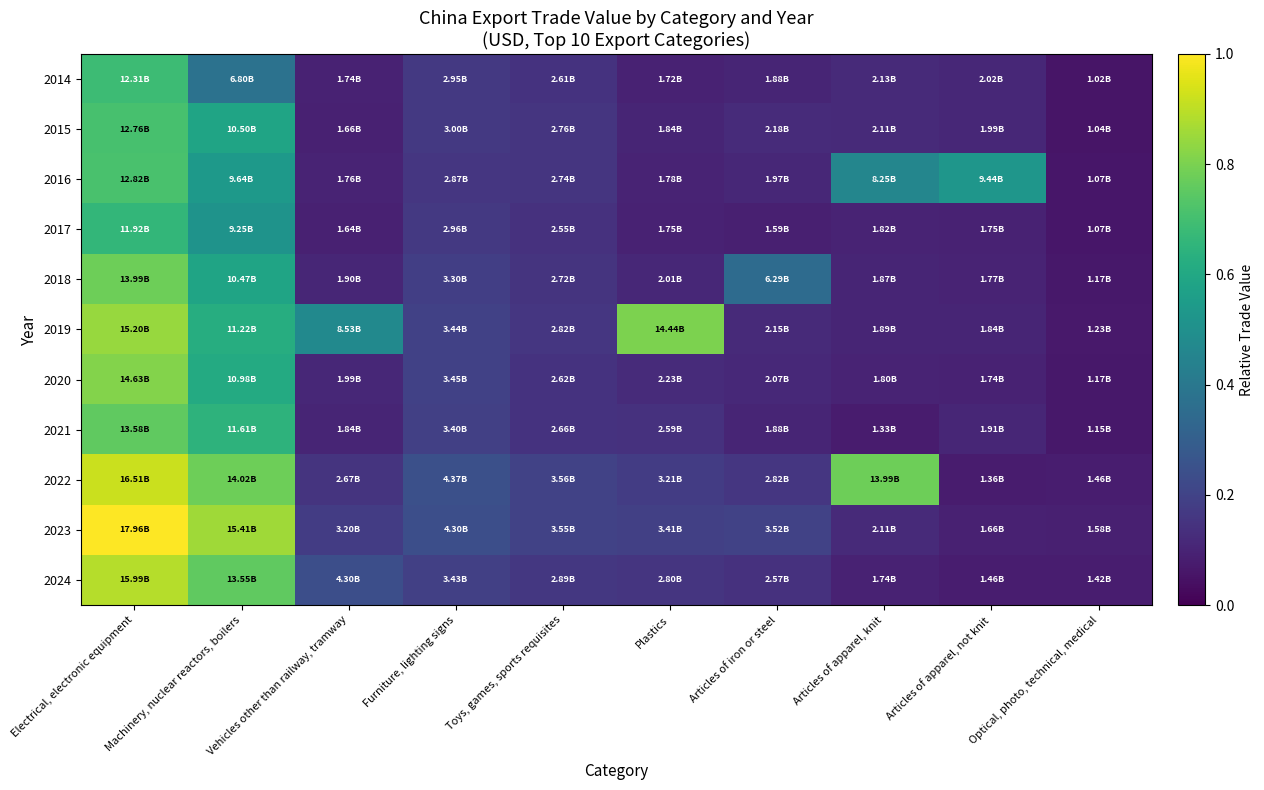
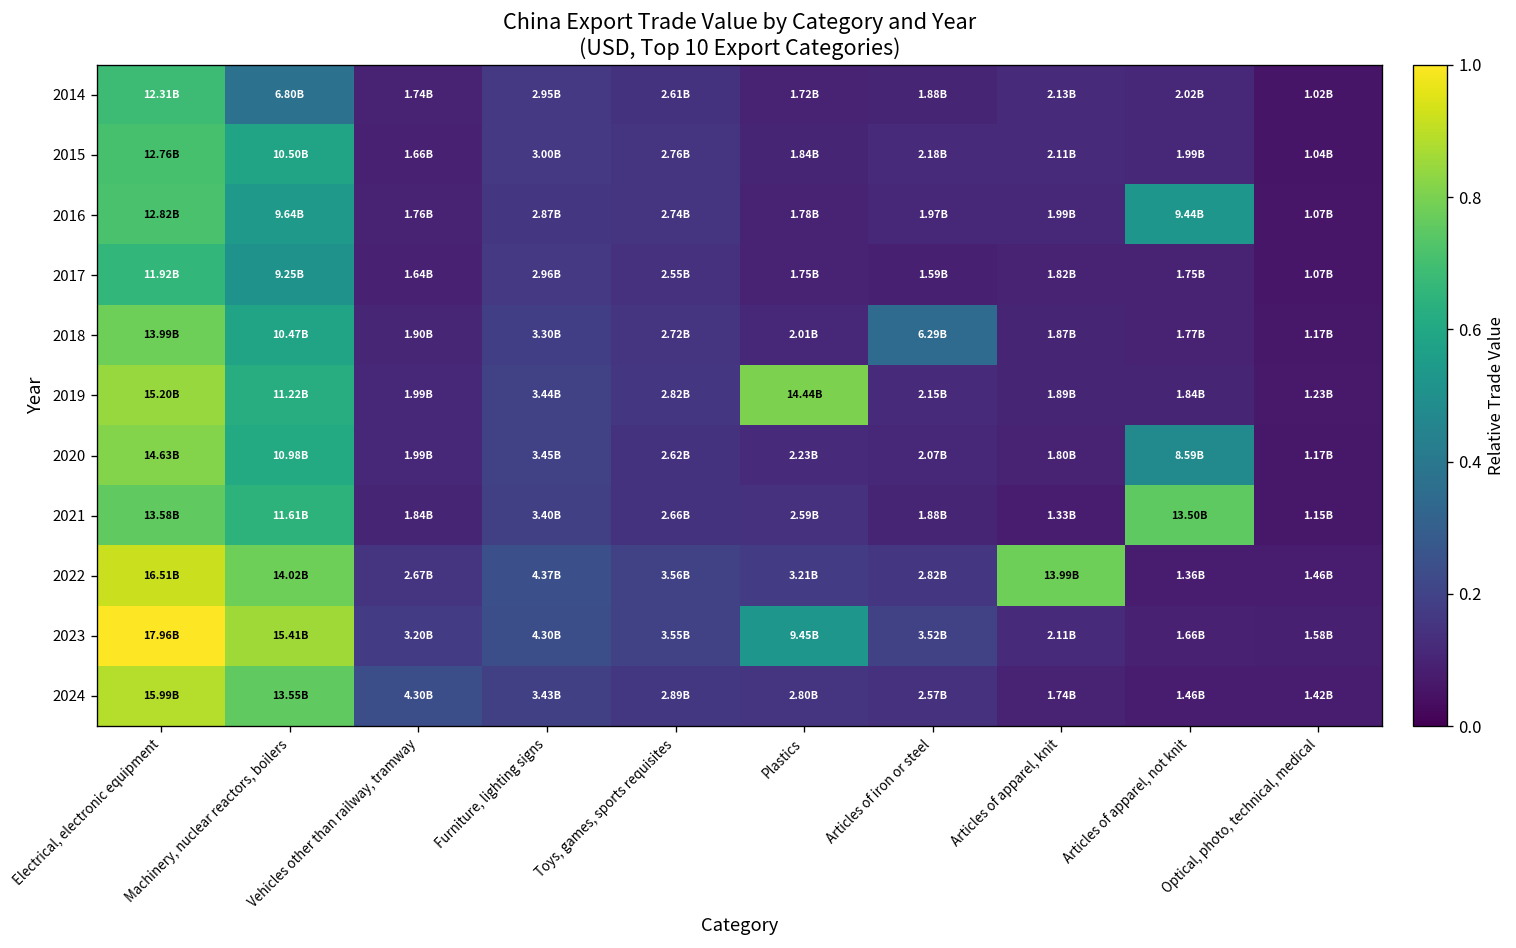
  {
    "2014": {
      "Electrical, electronic equipment": "12.31B",
      "Machinery, nuclear reactors, boilers": "6.80B",
      "Vehicles other than railway, tramway": "1.74B",
      "Furniture, lighting signs": "2.95B",
      "Toys, games, sports requisites": "2.61B",
      "Plastics": "1.72B",
      "Articles of iron or steel": "1.88B",
      "Articles of apparel, knit": "2.13B",
      "Articles of apparel, not knit": "2.02B",
      "Optical, photo, technical, medical": "1.02B"
    },
    "2015": {
      "Electrical, electronic equipment": "12.76B",
      "Machinery, nuclear reactors, boilers": "10.50B",
      "Vehicles other than railway, tramway": "1.66B",
      "Furniture, lighting signs": "3.00B",
      "Toys, games, sports requisites": "2.76B",
      "Plastics": "1.84B",
      "Articles of iron or steel": "2.18B",
      "Articles of apparel, knit": "2.11B",
      "Articles of apparel, not knit": "1.99B",
      "Optical, photo, technical, medical": "1.04B"
    },
    "2016": {
      "Electrical, electronic equipment": "12.82B",
      "Machinery, nuclear reactors, boilers": "9.64B",
      "Vehicles other than railway, tramway": "1.76B",
      "Furniture, lighting signs": "2.87B",
      "Toys, games, sports requisites": "2.74B",
      "Plastics": "1.78B",
      "Articles of iron or steel": "1.97B",
-     "Articles of apparel, knit": "8.25B",
+     "Articles of apparel, knit": "1.99B",
      "Articles of apparel, not knit": "9.44B",
      "Optical, photo, technical, medical": "1.07B"
    },
    "2017": {
      "Electrical, electronic equipment": "11.92B",
      "Machinery, nuclear reactors, boilers": "9.25B",
      "Vehicles other than railway, tramway": "1.64B",
      "Furniture, lighting signs": "2.96B",
      "Toys, games, sports requisites": "2.55B",
      "Plastics": "1.75B",
      "Articles of iron or steel": "1.59B",
      "Articles of apparel, knit": "1.82B",
      "Articles of apparel, not knit": "1.75B",
      "Optical, photo, technical, medical": "1.07B"
    },
    "2018": {
      "Electrical, electronic equipment": "13.99B",
      "Machinery, nuclear reactors, boilers": "10.47B",
      "Vehicles other than railway, tramway": "1.90B",
      "Furniture, lighting signs": "3.30B",
      "Toys, games, sports requisites": "2.72B",
      "Plastics": "2.01B",
      "Articles of iron or steel": "6.29B",
      "Articles of apparel, knit": "1.87B",
      "Articles of apparel, not knit": "1.77B",
      "Optical, photo, technical, medical": "1.17B"
    },
    "2019": {
      "Electrical, electronic equipment": "15.20B",
      "Machinery, nuclear reactors, boilers": "11.22B",
-     "Vehicles other than railway, tramway": "8.53B",
+     "Vehicles other than railway, tramway": "1.99B",
      "Furniture, lighting signs": "3.44B",
      "Toys, games, sports requisites": "2.82B",
      "Plastics": "14.44B",
      "Articles of iron or steel": "2.15B",
      "Articles of apparel, knit": "1.89B",
      "Articles of apparel, not knit": "1.84B",
      "Optical, photo, technical, medical": "1.23B"
    },
    "2020": {
      "Electrical, electronic equipment": "14.63B",
      "Machinery, nuclear reactors, boilers": "10.98B",
      "Vehicles other than railway, tramway": "1.99B",
      "Furniture, lighting signs": "3.45B",
      "Toys, games, sports requisites": "2.62B",
      "Plastics": "2.23B",
      "Articles of iron or steel": "2.07B",
      "Articles of apparel, knit": "1.80B",
-     "Articles of apparel, not knit": "1.74B",
+     "Articles of apparel, not knit": "8.59B",
      "Optical, photo, technical, medical": "1.17B"
    },
    "2021": {
      "Electrical, electronic equipment": "13.58B",
      "Machinery, nuclear reactors, boilers": "11.61B",
      "Vehicles other than railway, tramway": "1.84B",
      "Furniture, lighting signs": "3.40B",
      "Toys, games, sports requisites": "2.66B",
      "Plastics": "2.59B",
      "Articles of iron or steel": "1.88B",
      "Articles of apparel, knit": "1.33B",
-     "Articles of apparel, not knit": "1.91B",
+     "Articles of apparel, not knit": "13.50B",
      "Optical, photo, technical, medical": "1.15B"
    },
    "2022": {
      "Electrical, electronic equipment": "16.51B",
      "Machinery, nuclear reactors, boilers": "14.02B",
      "Vehicles other than railway, tramway": "2.67B",
      "Furniture, lighting signs": "4.37B",
      "Toys, games, sports requisites": "3.56B",
      "Plastics": "3.21B",
      "Articles of iron or steel": "2.82B",
      "Articles of apparel, knit": "13.99B",
      "Articles of apparel, not knit": "1.36B",
      "Optical, photo, technical, medical": "1.46B"
    },
    "2023": {
      "Electrical, electronic equipment": "17.96B",
      "Machinery, nuclear reactors, boilers": "15.41B",
      "Vehicles other than railway, tramway": "3.20B",
      "Furniture, lighting signs": "4.30B",
      "Toys, games, sports requisites": "3.55B",
-     "Plastics": "3.41B",
+     "Plastics": "9.45B",
      "Articles of iron or steel": "3.52B",
      "Articles of apparel, knit": "2.11B",
      "Articles of apparel, not knit": "1.66B",
      "Optical, photo, technical, medical": "1.58B"
    },
    "2024": {
      "Electrical, electronic equipment": "15.99B",
      "Machinery, nuclear reactors, boilers": "13.55B",
      "Vehicles other than railway, tramway": "4.30B",
      "Furniture, lighting signs": "3.43B",
      "Toys, games, sports requisites": "2.89B",
      "Plastics": "2.80B",
      "Articles of iron or steel": "2.57B",
      "Articles of apparel, knit": "1.74B",
      "Articles of apparel, not knit": "1.46B",
      "Optical, photo, technical, medical": "1.42B"
    }
  }
